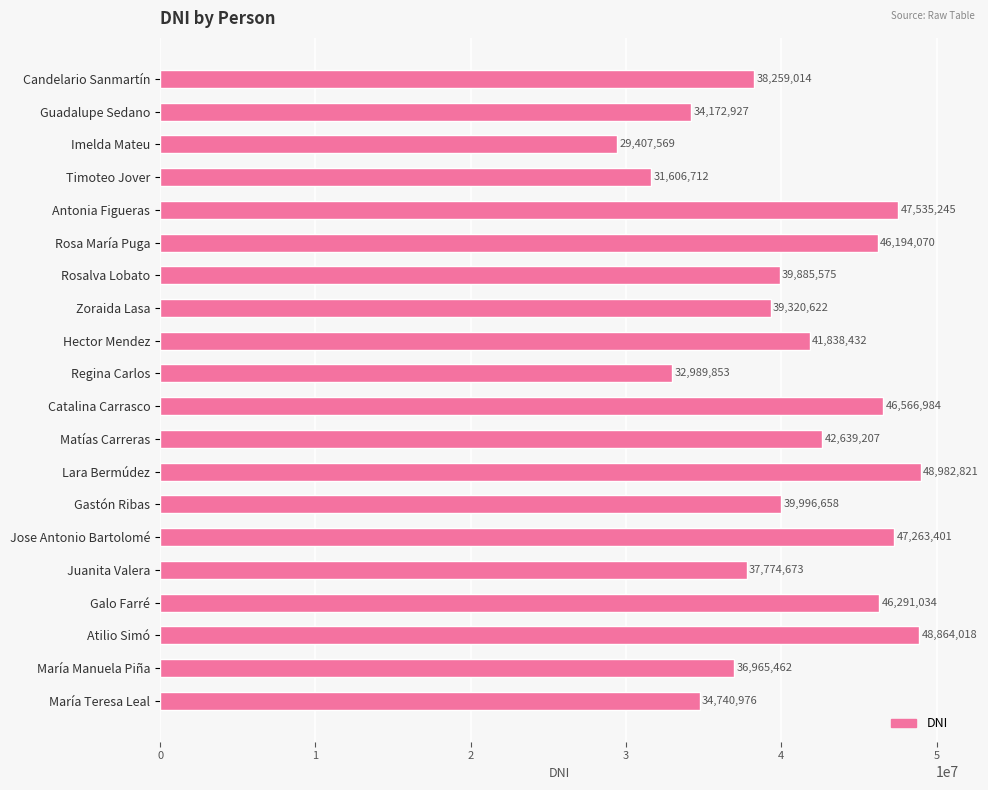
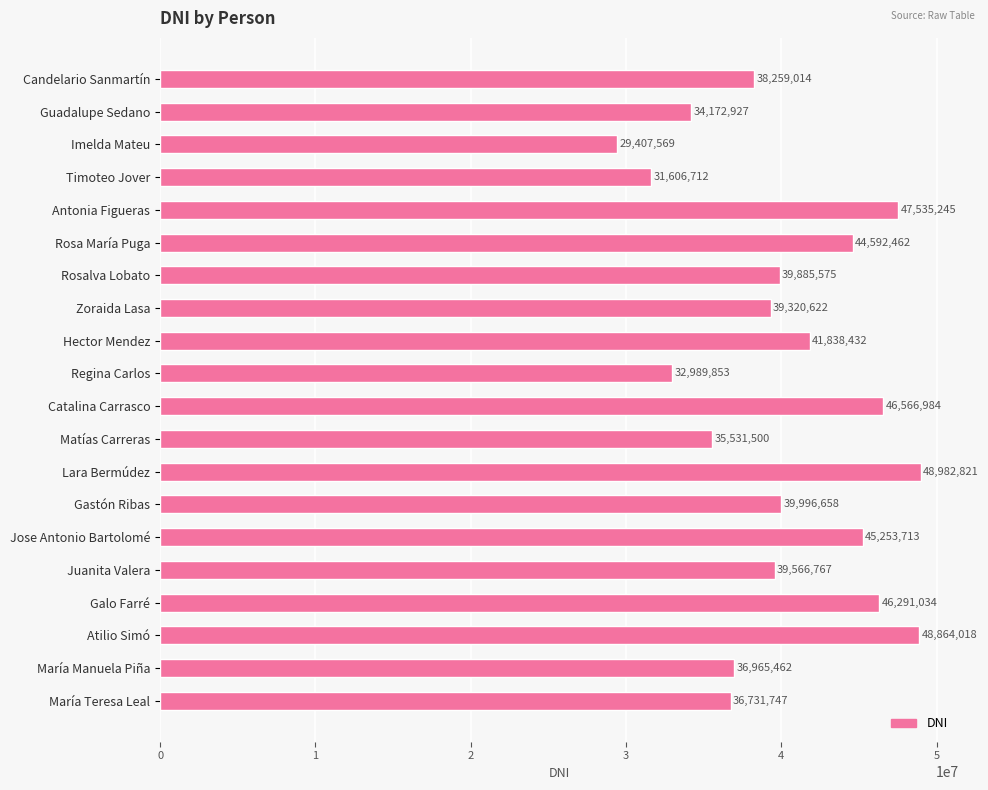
  {
    "Candelario Sanmartín": "38,259,014",
    "Guadalupe Sedano": "34,172,927",
    "Imelda Mateu": "29,407,569",
    "Timoteo Jover": "31,606,712",
    "Antonia Figueras": "47,535,245",
-   "Rosa María Puga": "46,194,070",
+   "Rosa María Puga": "44,592,462",
    "Rosalva Lobato": "39,885,575",
    "Zoraida Lasa": "39,320,622",
    "Hector Mendez": "41,838,432",
    "Regina Carlos": "32,989,853",
    "Catalina Carrasco": "46,566,984",
-   "Matías Carreras": "42,639,207",
+   "Matías Carreras": "35,531,500",
    "Lara Bermúdez": "48,982,821",
    "Gastón Ribas": "39,996,658",
-   "Jose Antonio Bartolomé": "47,263,401",
-   "Juanita Valera": "37,774,673",
+   "Jose Antonio Bartolomé": "45,253,713",
+   "Juanita Valera": "39,566,767",
    "Galo Farré": "46,291,034",
    "Atilio Simó": "48,864,018",
    "María Manuela Piña": "36,965,462",
-   "María Teresa Leal": "34,740,976"
+   "María Teresa Leal": "36,731,747"
  }
